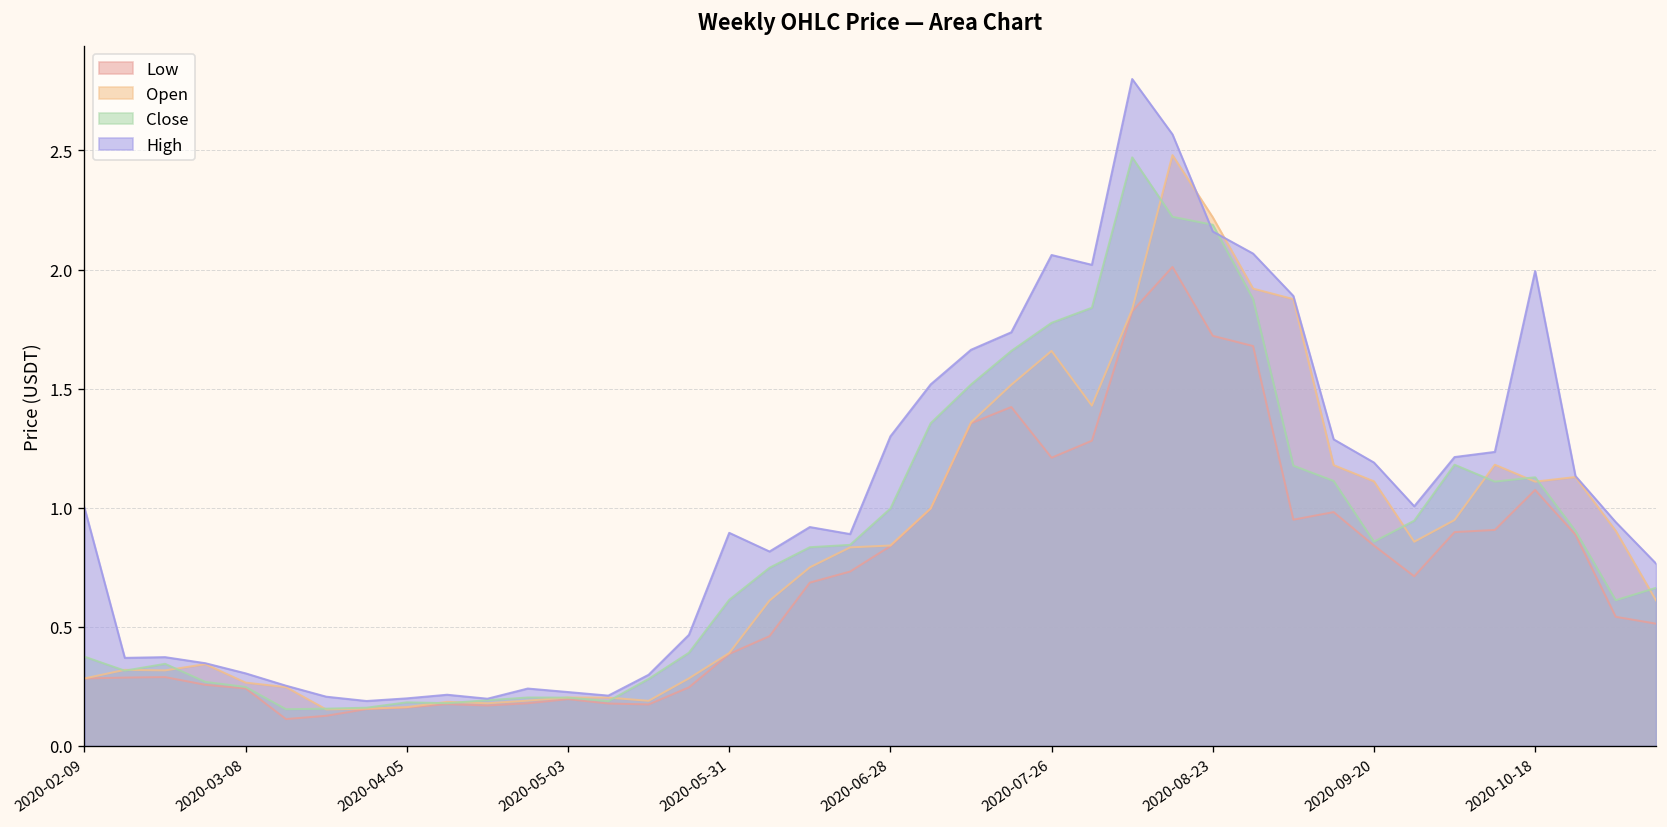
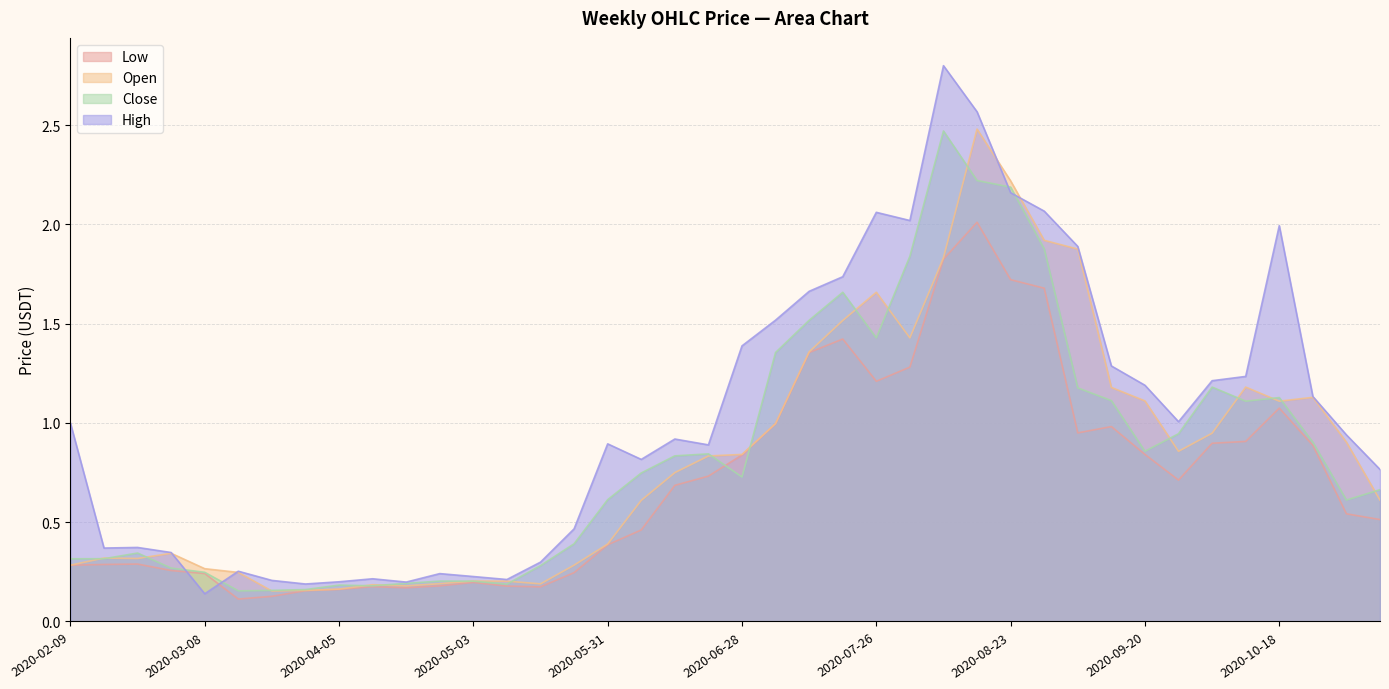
  {
    "Close": {
-     "2020-02-09": 0.38,
+     "2020-02-09": 0.32,
      "2020-04-05": 0.18,
      "2020-05-31": 0.61,
-     "2020-06-28": 1.00,
-     "2020-07-26": 1.78,
+     "2020-06-28": 0.73,
+     "2020-07-26": 1.43,
      "2020-08-23": 2.19,
      "2020-09-20": 0.86,
      "2020-10-18": 1.13
    },
    "High": {
      "2020-02-09": 1.00,
-     "2020-03-08": 0.30,
+     "2020-03-08": 0.14,
      "2020-04-05": 0.20,
      "2020-05-03": 0.23,
      "2020-05-31": 0.89,
-     "2020-06-28": 1.30,
+     "2020-06-28": 1.39,
      "2020-07-26": 2.06,
      "2020-08-23": 2.16,
      "2020-09-20": 1.19,
      "2020-10-18": 1.99
    }
  }
